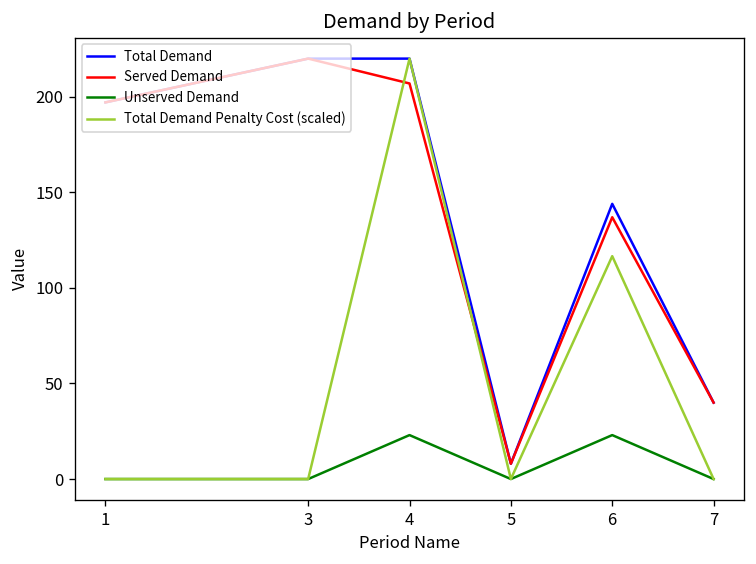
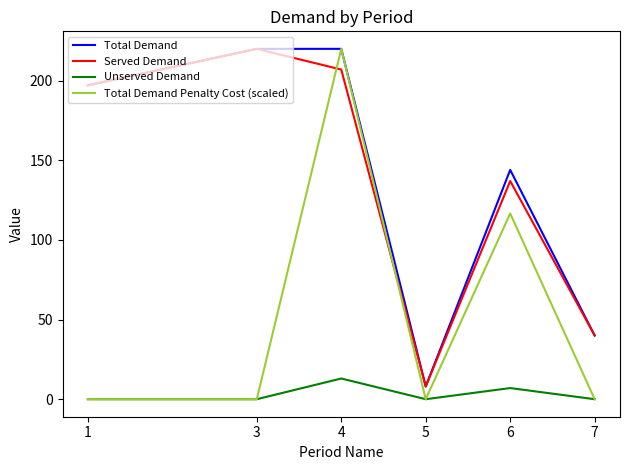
  {
    "Total Demand": {
      "6": 144
    },
    "Served Demand": {
      "4": 207,
      "6": 137
    },
    "Unserved Demand": {
-     "4": 23,
-     "6": 23
+     "4": 13,
+     "6": 7
    },
    "Total Demand Penalty Cost (scaled)": {
      "6": 117
    }
  }
